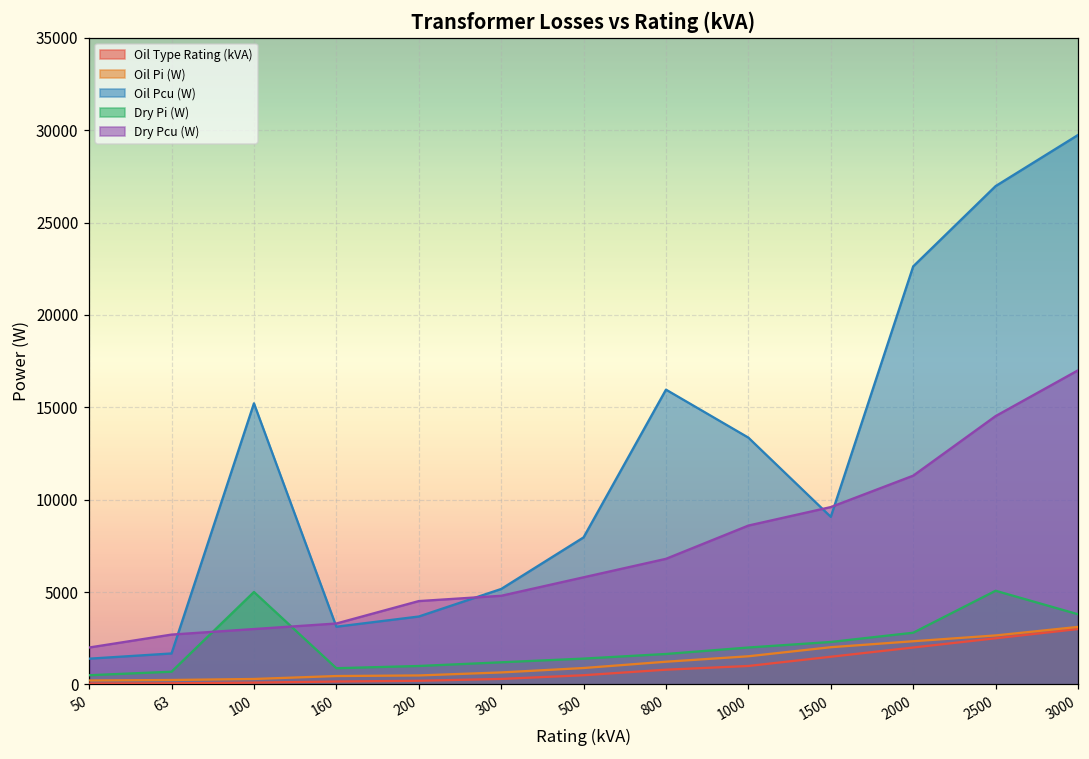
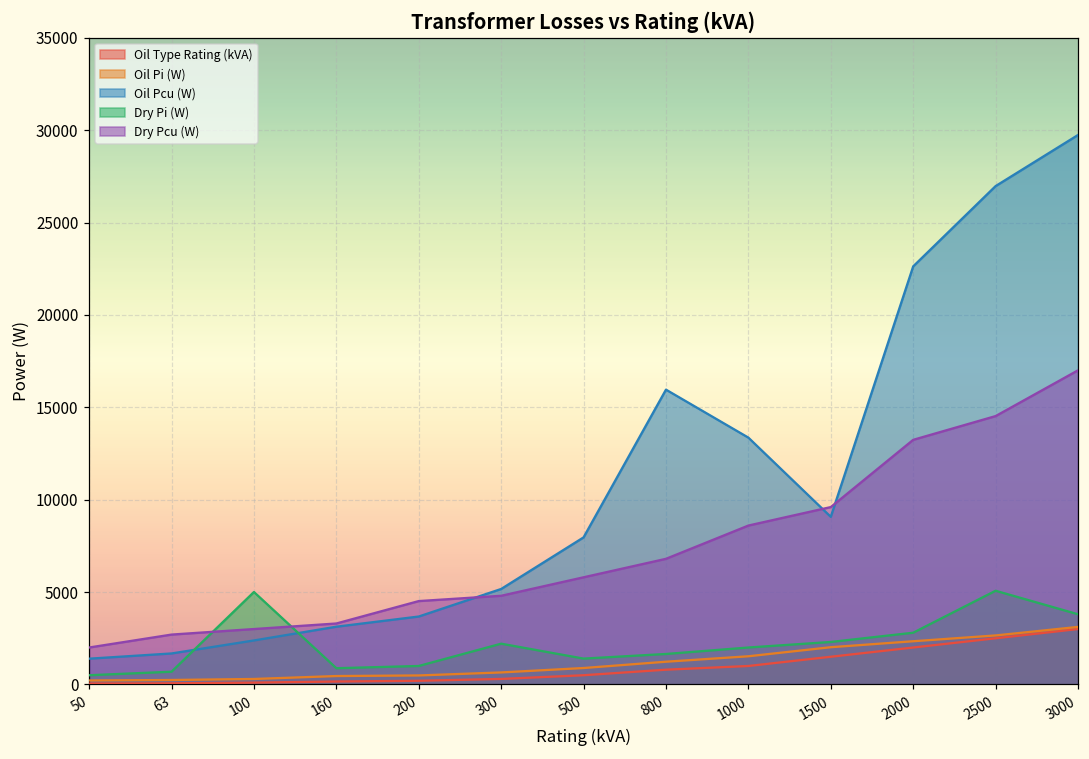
  {
    "Oil Pcu (W)": {
      "50": 1400,
      "63": 1700,
-     "100": 15200,
+     "100": 2400,
      "160": 3100,
      "200": 3700,
      "300": 5200,
      "500": 8000,
      "800": 16000,
      "1000": 13400,
      "1500": 9100,
      "2000": 22600,
      "2500": 27000,
      "3000": 29700
    },
    "Dry Pi (W)": {
      "50": 500,
      "63": 700,
      "100": 5000,
      "160": 900,
      "200": 1000,
-     "300": 1200,
+     "300": 2200,
      "500": 1400,
      "800": 1700,
      "1000": 2000,
      "1500": 2300,
      "2000": 2800,
      "2500": 5100,
      "3000": 3800
    },
    "Dry Pcu (W)": {
      "50": 2000,
      "63": 2700,
      "100": 3000,
      "160": 3300,
      "200": 4500,
      "300": 4800,
      "500": 5800,
      "800": 6800,
      "1000": 8600,
      "1500": 9600,
-     "2000": 11300,
+     "2000": 13200,
      "2500": 14500,
      "3000": 17000
    }
  }
